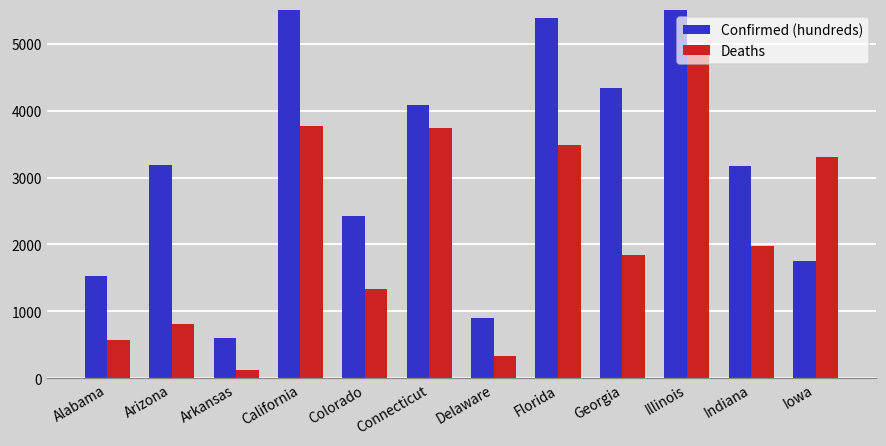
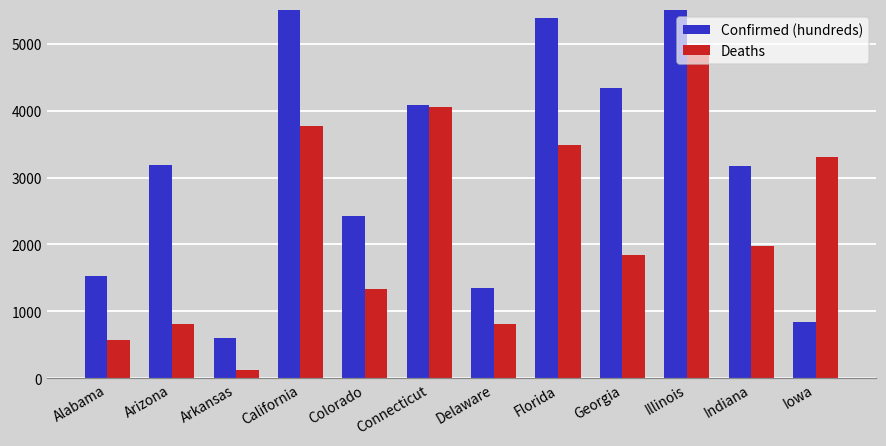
  {
    "Confirmed (hundreds)": {
      "Alabama": 1500,
      "Arizona": 3200,
      "Arkansas": 600,
      "Colorado": 2400,
      "Connecticut": 4100,
-     "Delaware": 900,
+     "Delaware": 1300,
      "Florida": 5400,
      "Georgia": 4300,
      "Indiana": 3200,
-     "Iowa": 1800
+     "Iowa": 800
    },
    "Deaths": {
      "Alabama": 600,
      "Arizona": 800,
      "Arkansas": 100,
      "California": 3800,
      "Colorado": 1300,
-     "Connecticut": 3700,
-     "Delaware": 300,
+     "Connecticut": 4100,
+     "Delaware": 800,
      "Florida": 3500,
      "Georgia": 1800,
      "Indiana": 2000,
      "Iowa": 3300
    }
  }
